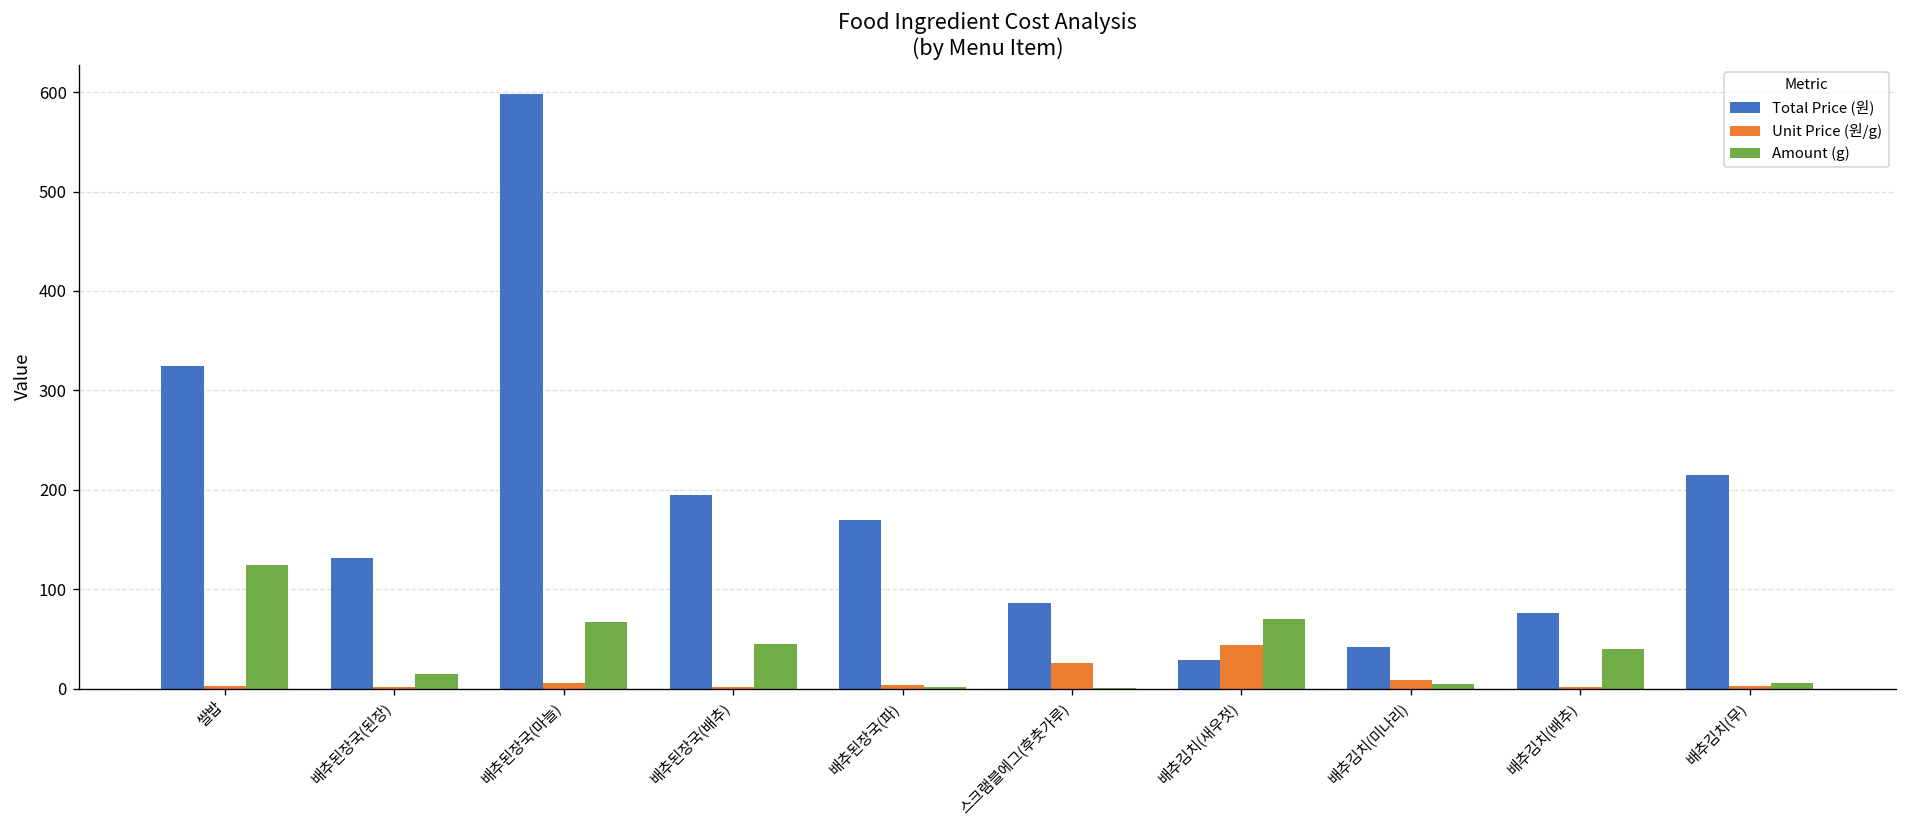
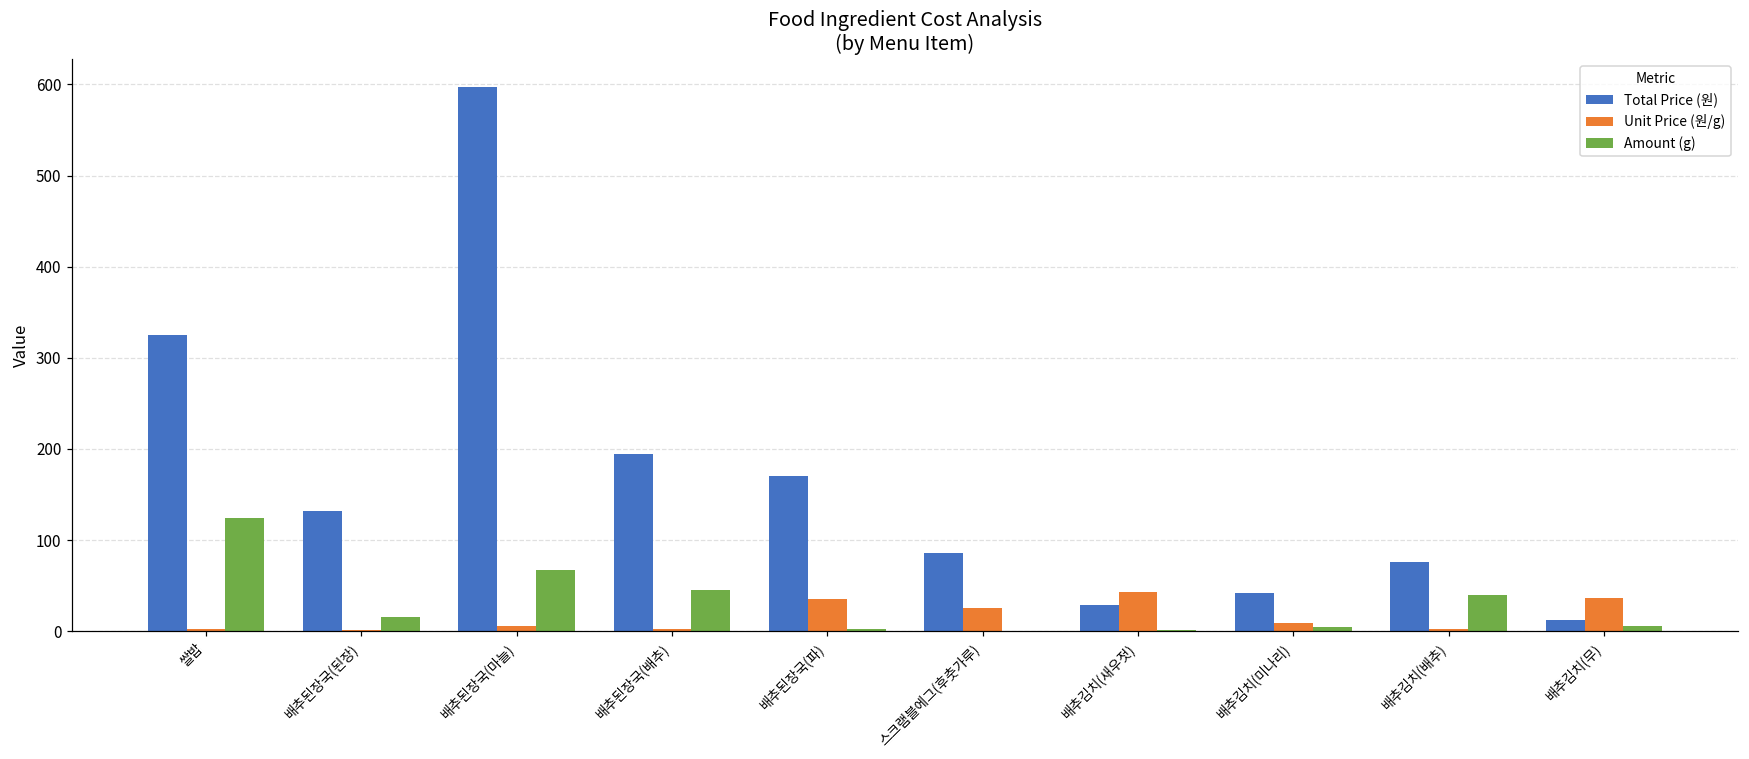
  {
    "Total Price (원)": {
      "쌀밥": 320,
      "배추된장국(된장)": 130,
      "배추된장국(마늘)": 600,
      "배추된장국(배추)": 190,
      "배추된장국(파)": 170,
      "스크램블에그(후춧가루)": 90,
      "배추김치(새우젓)": 30,
      "배추김치(미나리)": 40,
      "배추김치(배추)": 80,
-     "배추김치(무)": 220
+     "배추김치(무)": 10
    },
    "Unit Price (원/g)": {
      "배추된장국(마늘)": 10,
-     "배추된장국(파)": 0,
+     "배추된장국(파)": 40,
      "스크램블에그(후춧가루)": 30,
      "배추김치(새우젓)": 40,
      "배추김치(미나리)": 10,
-     "배추김치(무)": 0
+     "배추김치(무)": 40
    },
    "Amount (g)": {
      "쌀밥": 120,
      "배추된장국(된장)": 20,
      "배추된장국(마늘)": 70,
      "배추된장국(배추)": 50,
-     "배추김치(새우젓)": 70,
+     "배추김치(새우젓)": 0,
      "배추김치(미나리)": 10,
      "배추김치(배추)": 40,
      "배추김치(무)": 10
    }
  }
